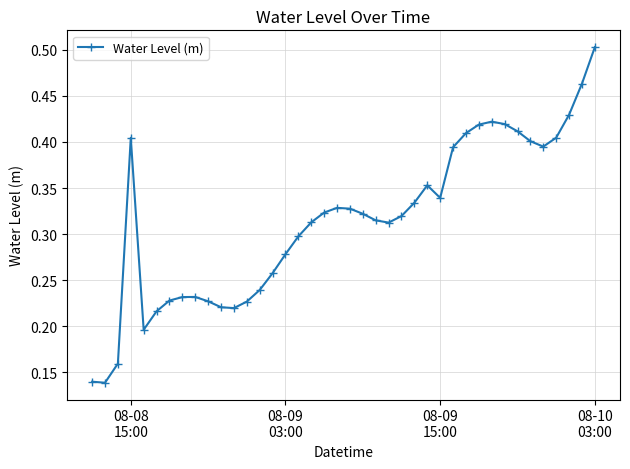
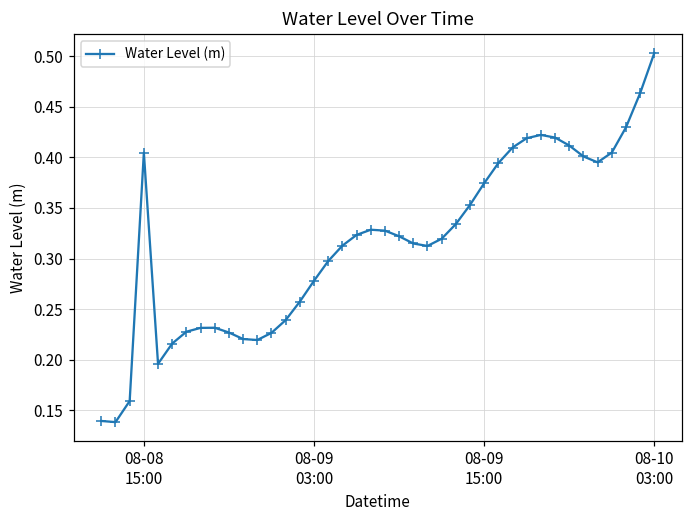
  {
    "08-08 15:00": 0.40,
    "08-09 03:00": 0.28,
-   "08-09 15:00": 0.34,
+   "08-09 15:00": 0.37,
    "08-10 03:00": 0.50
  }
